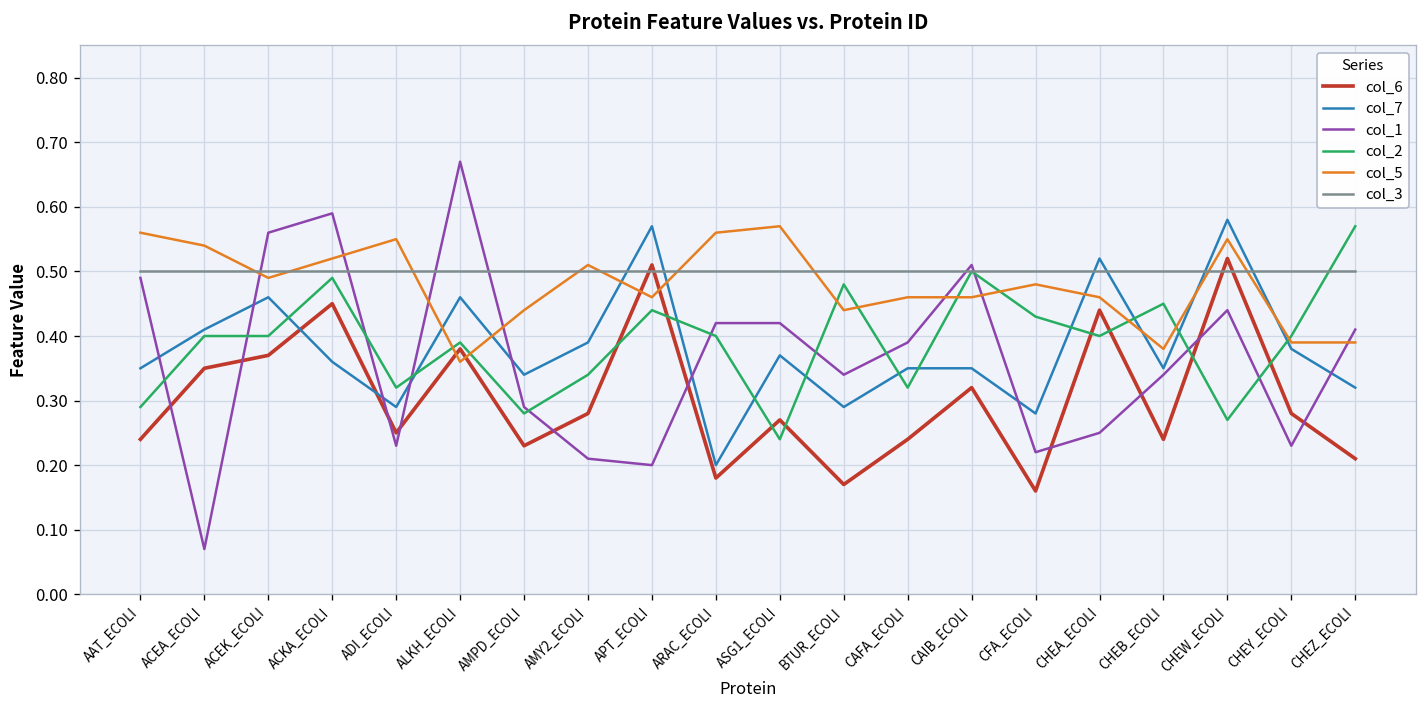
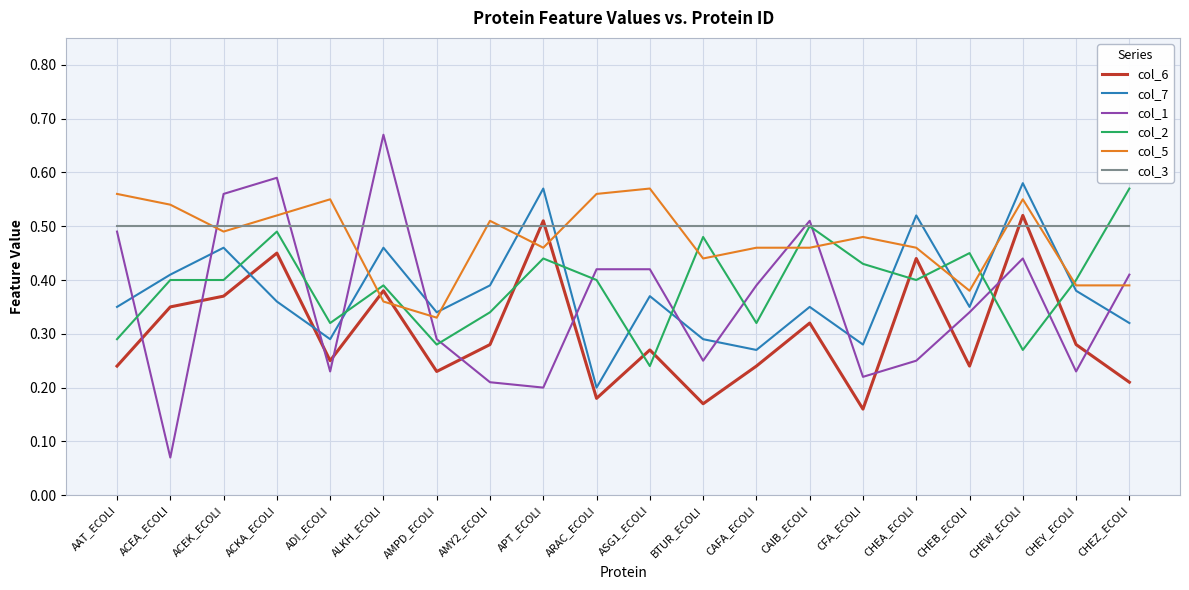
  {
    "col_6": {
      "AAT_ECOLI": 0.24,
      "ACEA_ECOLI": 0.35,
      "ACEK_ECOLI": 0.37,
      "ACKA_ECOLI": 0.45,
      "ADI_ECOLI": 0.25,
      "ALKH_ECOLI": 0.38,
      "AMPD_ECOLI": 0.23,
      "AMY2_ECOLI": 0.28,
      "APT_ECOLI": 0.51,
      "ARAC_ECOLI": 0.18,
      "ASG1_ECOLI": 0.27,
      "BTUR_ECOLI": 0.17,
      "CAFA_ECOLI": 0.24,
      "CAIB_ECOLI": 0.32,
      "CFA_ECOLI": 0.16,
      "CHEA_ECOLI": 0.44,
      "CHEB_ECOLI": 0.24,
      "CHEW_ECOLI": 0.52,
      "CHEY_ECOLI": 0.28,
      "CHEZ_ECOLI": 0.21
    },
    "col_7": {
      "AAT_ECOLI": 0.35,
      "ACEA_ECOLI": 0.41,
      "ACEK_ECOLI": 0.46,
      "ACKA_ECOLI": 0.36,
      "ADI_ECOLI": 0.29,
      "ALKH_ECOLI": 0.46,
      "AMPD_ECOLI": 0.34,
      "AMY2_ECOLI": 0.39,
      "APT_ECOLI": 0.57,
      "ARAC_ECOLI": 0.20,
      "ASG1_ECOLI": 0.37,
      "BTUR_ECOLI": 0.29,
-     "CAFA_ECOLI": 0.35,
+     "CAFA_ECOLI": 0.27,
      "CAIB_ECOLI": 0.35,
      "CFA_ECOLI": 0.28,
      "CHEA_ECOLI": 0.52,
      "CHEB_ECOLI": 0.35,
      "CHEW_ECOLI": 0.58,
      "CHEY_ECOLI": 0.38,
      "CHEZ_ECOLI": 0.32
    },
    "col_1": {
      "AAT_ECOLI": 0.49,
      "ACEA_ECOLI": 0.07,
      "ACEK_ECOLI": 0.56,
      "ACKA_ECOLI": 0.59,
      "ADI_ECOLI": 0.23,
      "ALKH_ECOLI": 0.67,
      "AMPD_ECOLI": 0.29,
      "AMY2_ECOLI": 0.21,
      "APT_ECOLI": 0.20,
      "ARAC_ECOLI": 0.42,
      "ASG1_ECOLI": 0.42,
-     "BTUR_ECOLI": 0.34,
+     "BTUR_ECOLI": 0.25,
      "CAFA_ECOLI": 0.39,
      "CAIB_ECOLI": 0.51,
      "CFA_ECOLI": 0.22,
      "CHEA_ECOLI": 0.25,
      "CHEB_ECOLI": 0.34,
      "CHEW_ECOLI": 0.44,
      "CHEY_ECOLI": 0.23,
      "CHEZ_ECOLI": 0.41
    },
    "col_2": {
      "AAT_ECOLI": 0.29,
      "ACEA_ECOLI": 0.40,
      "ACEK_ECOLI": 0.40,
      "ACKA_ECOLI": 0.49,
      "ADI_ECOLI": 0.32,
      "ALKH_ECOLI": 0.39,
      "AMPD_ECOLI": 0.28,
      "AMY2_ECOLI": 0.34,
      "APT_ECOLI": 0.44,
      "ARAC_ECOLI": 0.40,
      "ASG1_ECOLI": 0.24,
      "BTUR_ECOLI": 0.48,
      "CAFA_ECOLI": 0.32,
      "CFA_ECOLI": 0.43,
      "CHEA_ECOLI": 0.40,
      "CHEB_ECOLI": 0.45,
      "CHEW_ECOLI": 0.27,
      "CHEY_ECOLI": 0.40,
      "CHEZ_ECOLI": 0.57
    },
    "col_5": {
      "AAT_ECOLI": 0.56,
      "ACEA_ECOLI": 0.54,
      "ACEK_ECOLI": 0.49,
      "ACKA_ECOLI": 0.52,
      "ADI_ECOLI": 0.55,
      "ALKH_ECOLI": 0.36,
-     "AMPD_ECOLI": 0.44,
+     "AMPD_ECOLI": 0.33,
      "AMY2_ECOLI": 0.51,
      "APT_ECOLI": 0.46,
      "ARAC_ECOLI": 0.56,
      "ASG1_ECOLI": 0.57,
      "BTUR_ECOLI": 0.44,
      "CAFA_ECOLI": 0.46,
      "CAIB_ECOLI": 0.46,
      "CFA_ECOLI": 0.48,
      "CHEA_ECOLI": 0.46,
      "CHEB_ECOLI": 0.38,
      "CHEW_ECOLI": 0.55,
      "CHEY_ECOLI": 0.39,
      "CHEZ_ECOLI": 0.39
    },
    "col_3": {
      "AAT_ECOLI": 0.50,
      "ACEA_ECOLI": 0.50,
      "ACEK_ECOLI": 0.50,
      "ACKA_ECOLI": 0.50,
      "ADI_ECOLI": 0.50,
      "ALKH_ECOLI": 0.50,
      "AMPD_ECOLI": 0.50,
      "AMY2_ECOLI": 0.50,
      "APT_ECOLI": 0.50,
      "ARAC_ECOLI": 0.50,
      "ASG1_ECOLI": 0.50,
      "BTUR_ECOLI": 0.50,
      "CAFA_ECOLI": 0.50,
      "CFA_ECOLI": 0.50,
      "CHEA_ECOLI": 0.50,
      "CHEB_ECOLI": 0.50,
      "CHEW_ECOLI": 0.50,
      "CHEY_ECOLI": 0.50,
      "CHEZ_ECOLI": 0.50
    }
  }
